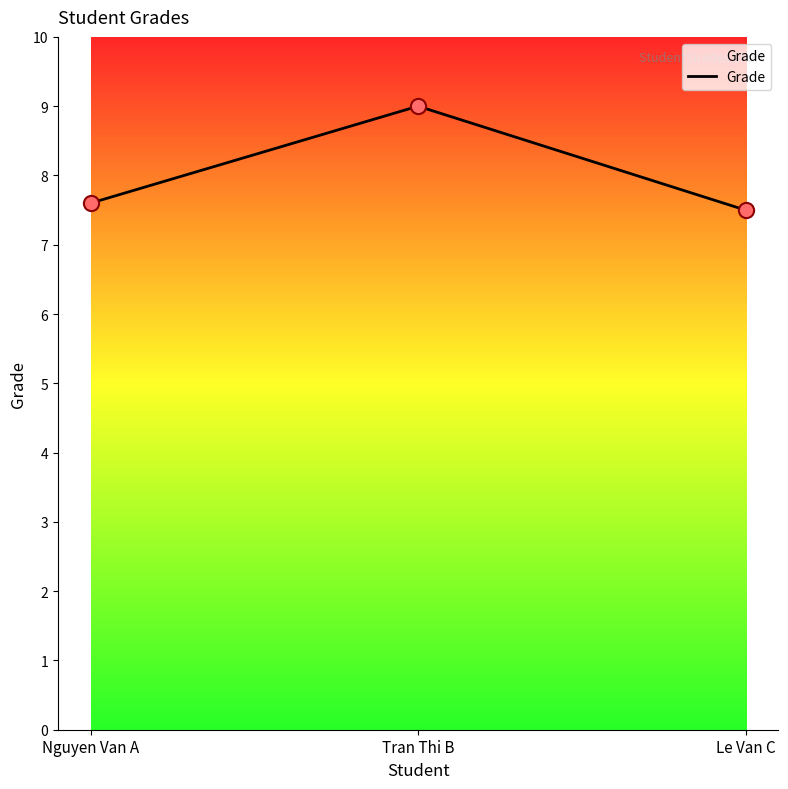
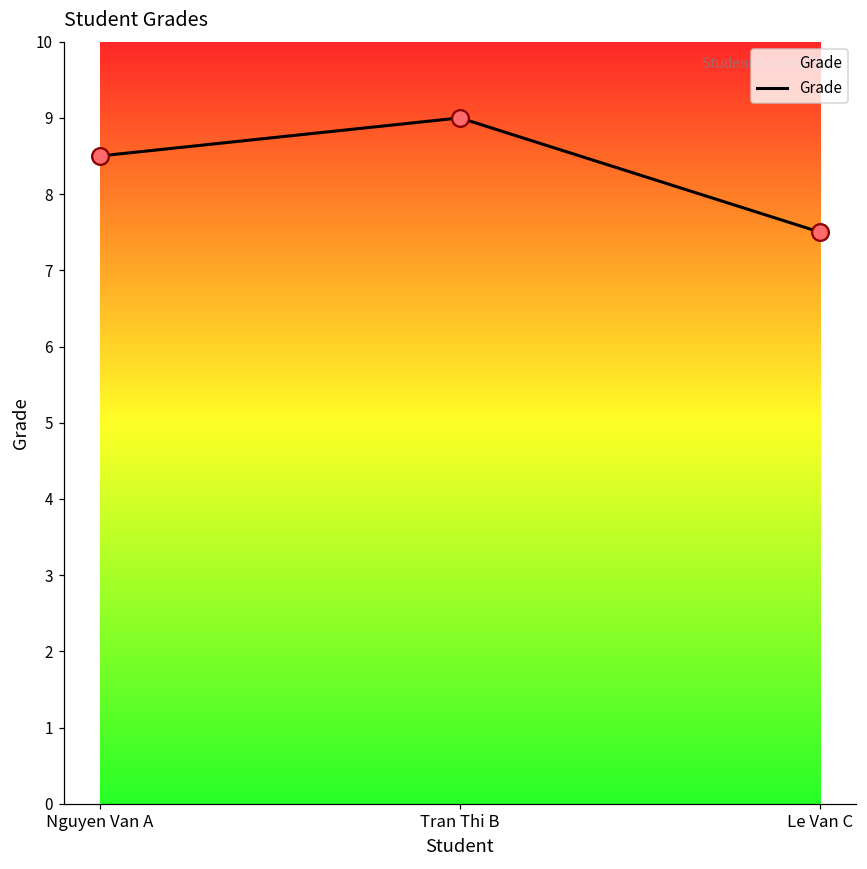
  {
-   "Nguyen Van A": 7.6,
+   "Nguyen Van A": 8.5,
    "Tran Thi B": 9.0,
    "Le Van C": 7.5
  }
